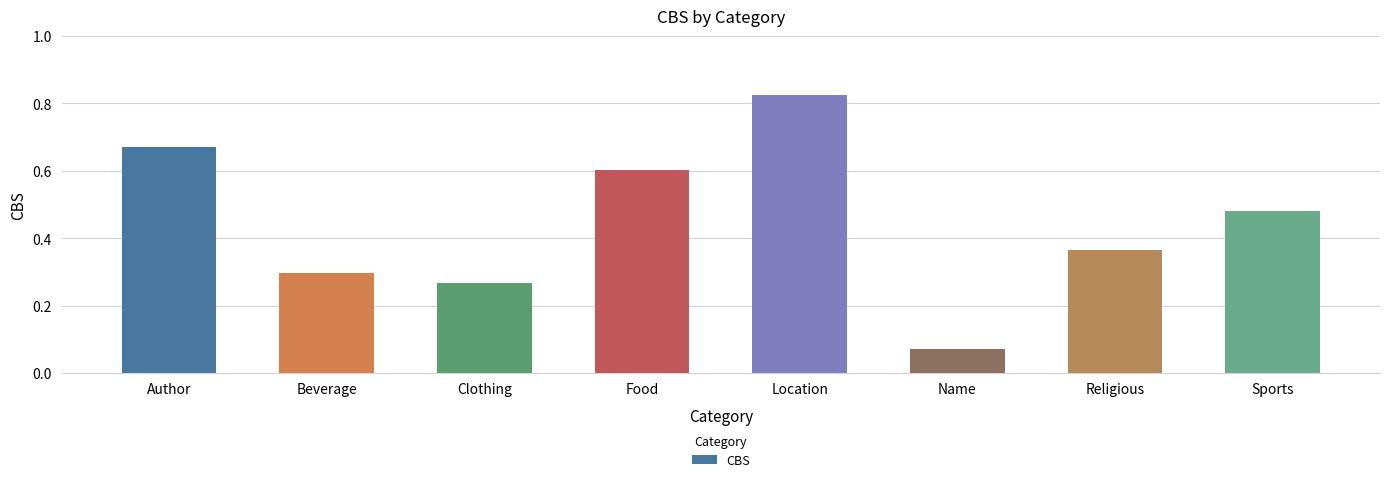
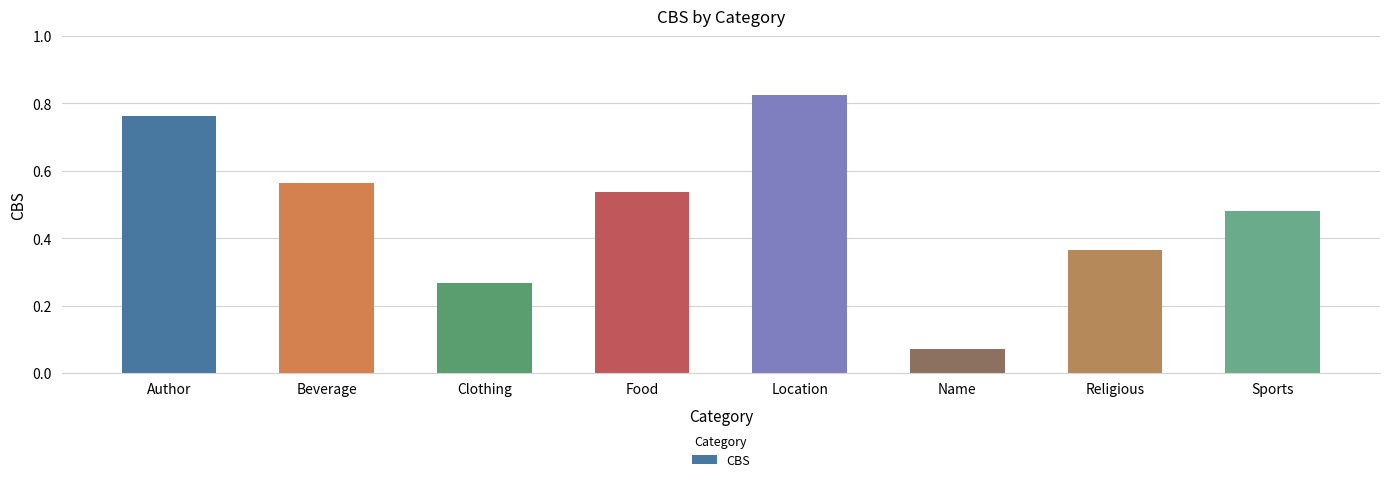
  {
-   "Author": 0.67,
-   "Beverage": 0.30,
+   "Author": 0.76,
+   "Beverage": 0.56,
    "Clothing": 0.27,
-   "Food": 0.60,
+   "Food": 0.54,
    "Location": 0.82,
    "Name": 0.07,
    "Religious": 0.37,
    "Sports": 0.48
  }
